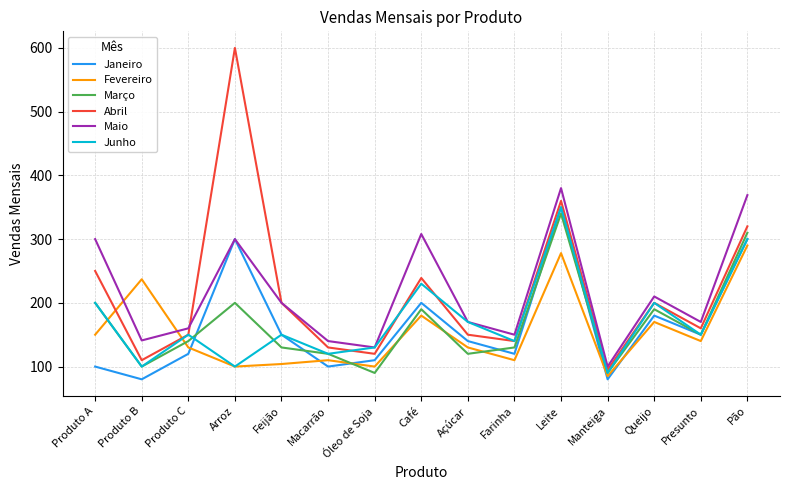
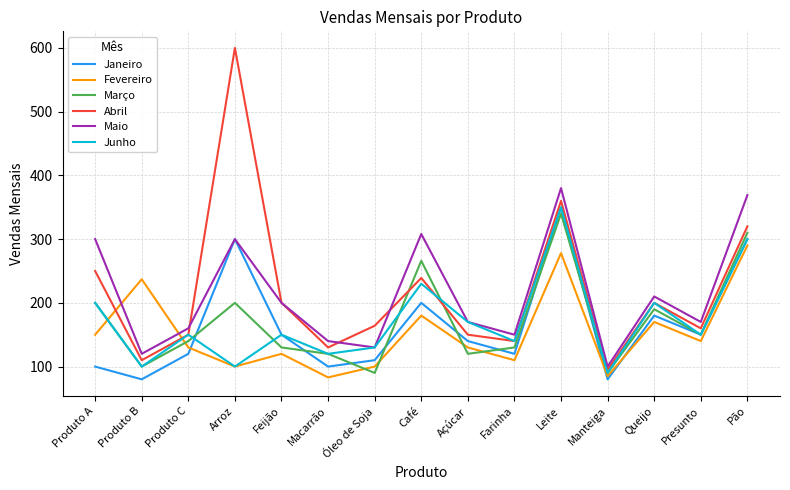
  {
    "Fevereiro": {
      "Produto A": 150,
      "Produto B": 240,
      "Produto C": 130,
-     "Feijão": 100,
-     "Macarrão": 110,
+     "Feijão": 120,
+     "Macarrão": 80,
      "Óleo de Soja": 100,
      "Café": 180,
      "Açúcar": 130,
      "Farinha": 110,
      "Leite": 280,
      "Manteiga": 90,
      "Queijo": 170,
      "Presunto": 140,
      "Pão": 290
    },
    "Março": {
      "Produto C": 140,
      "Arroz": 200,
      "Feijão": 130,
      "Óleo de Soja": 90,
-     "Café": 190,
+     "Café": 270,
      "Açúcar": 120,
      "Farinha": 130,
      "Leite": 340,
      "Queijo": 190,
      "Pão": 310
    },
    "Abril": {
      "Produto A": 250,
      "Produto B": 110,
      "Arroz": 600,
      "Macarrão": 130,
-     "Óleo de Soja": 120,
+     "Óleo de Soja": 160,
      "Café": 240,
      "Açúcar": 150,
      "Leite": 360,
      "Manteiga": 100,
      "Presunto": 160,
      "Pão": 320
    },
    "Maio": {
      "Produto A": 300,
-     "Produto B": 140,
+     "Produto B": 120,
      "Produto C": 160,
      "Macarrão": 140,
      "Café": 310,
      "Farinha": 150,
      "Leite": 380,
      "Manteiga": 100,
      "Queijo": 210,
      "Presunto": 170,
      "Pão": 370
    }
  }
